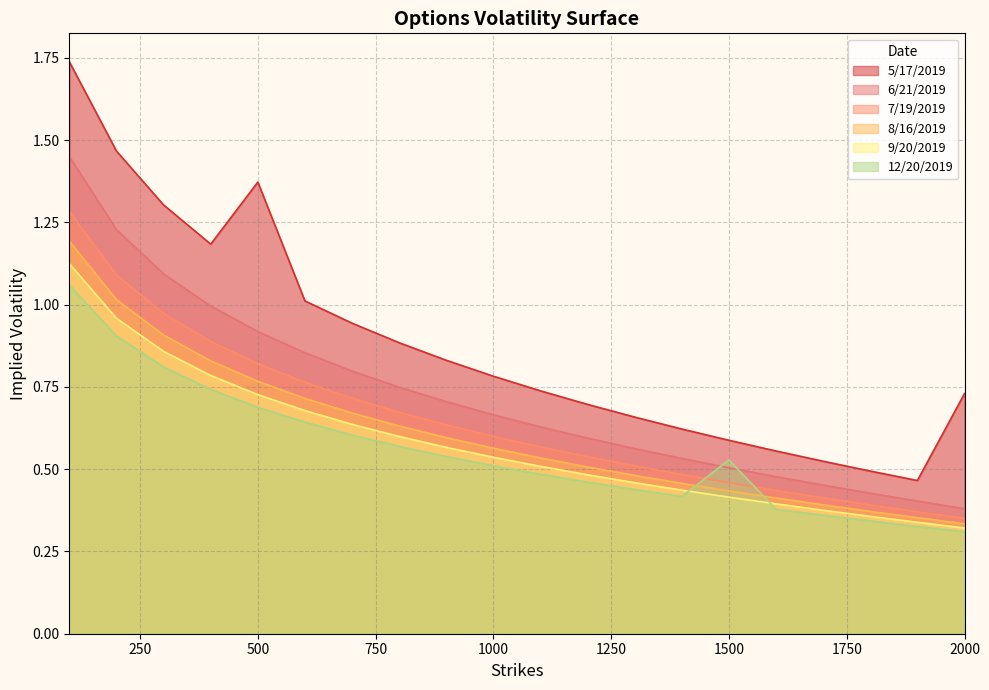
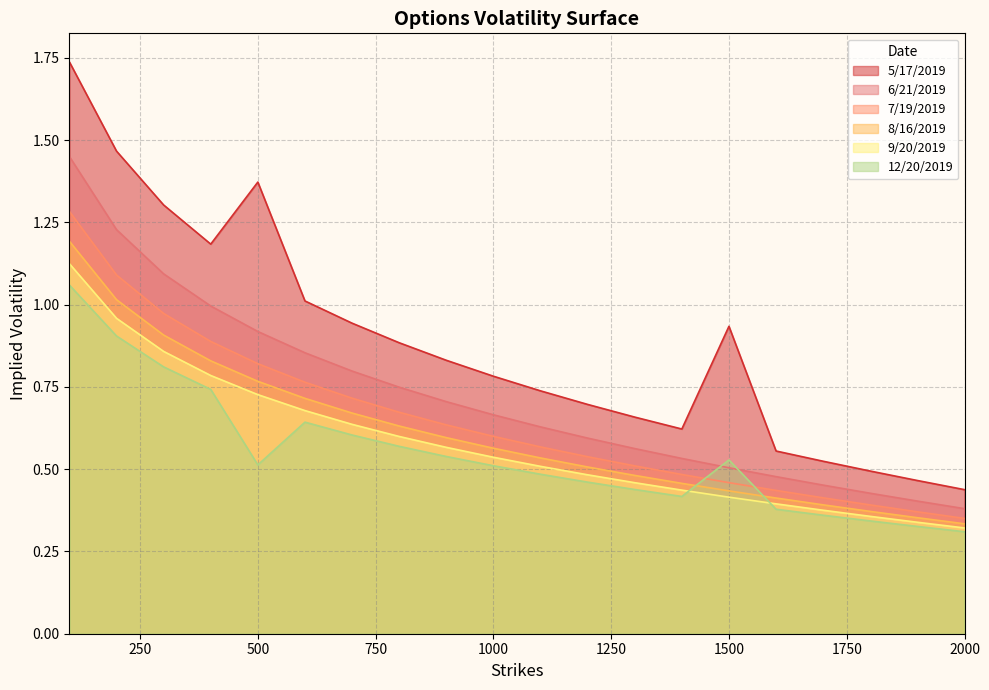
  {
    "5/17/2019": {
      "500": 1.37,
      "1000": 0.78,
-     "1500": 0.59,
-     "2000": 0.73
+     "1500": 0.93,
+     "2000": 0.44
    },
    "12/20/2019": {
-     "500": 0.69,
+     "500": 0.51,
      "1000": 0.51,
      "1500": 0.53,
      "2000": 0.31
    }
  }
